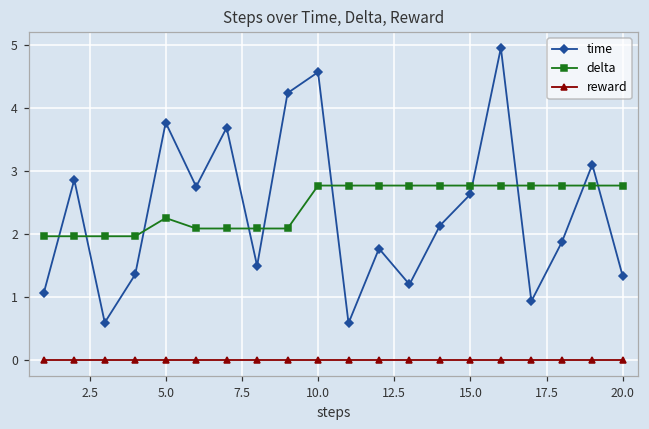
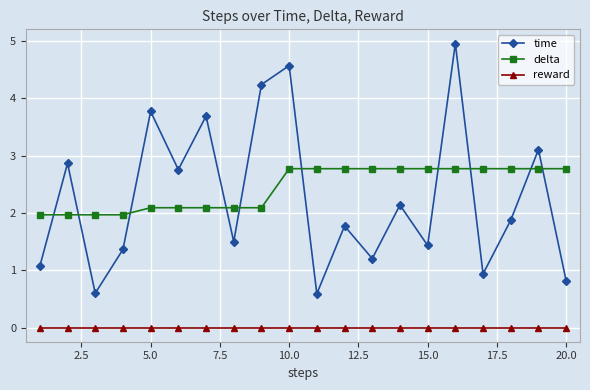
  {
    "time": {
      "5.0": 3.8,
      "10.0": 4.6,
-     "15.0": 2.6,
-     "20.0": 1.3
+     "15.0": 1.4,
+     "20.0": 0.8
    },
    "delta": {
-     "5.0": 2.3,
+     "5.0": 2.1,
      "10.0": 2.8,
      "15.0": 2.8,
      "20.0": 2.8
    },
    "reward": {
      "5.0": 0.0,
      "10.0": 0.0,
      "15.0": 0.0,
      "20.0": 0.0
    }
  }
